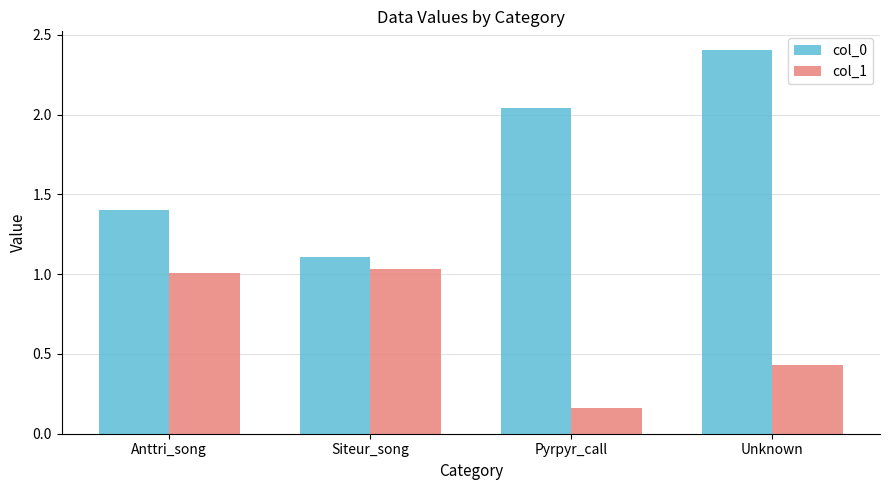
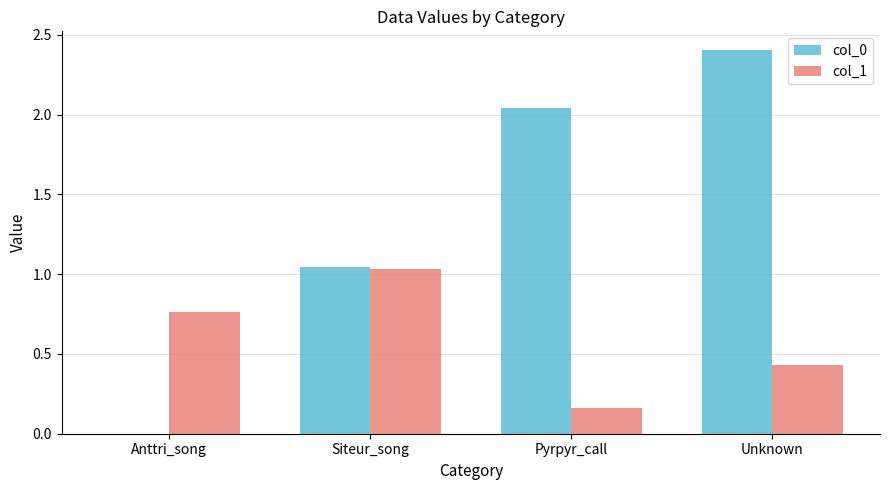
  {
    "col_0": {
-     "Anttri_song": 1.4,
-     "Siteur_song": 1.11,
+     "Anttri_song": 0.0,
+     "Siteur_song": 1.05,
      "Pyrpyr_call": 2.04,
      "Unknown": 2.40
    },
    "col_1": {
-     "Anttri_song": 1.01,
+     "Anttri_song": 0.76,
      "Siteur_song": 1.03,
      "Pyrpyr_call": 0.16,
      "Unknown": 0.43
    }
  }
